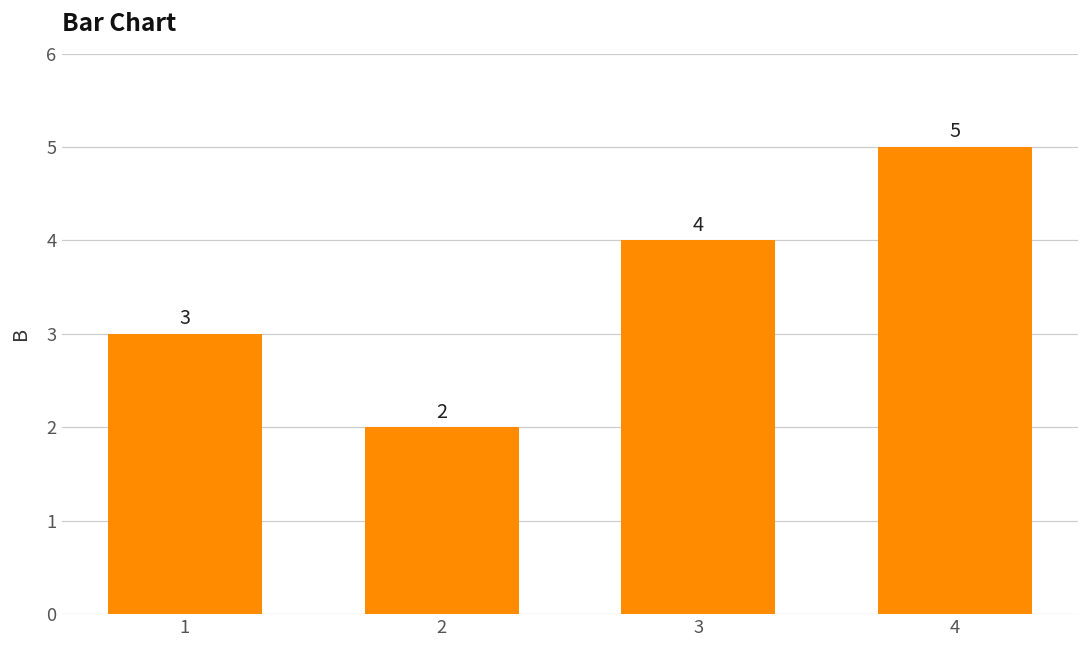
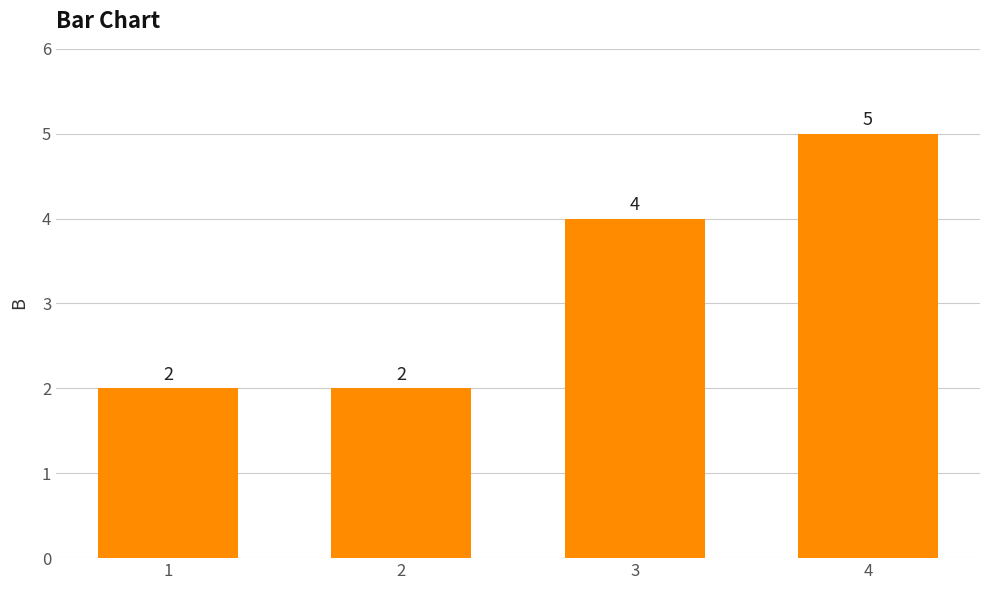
  {
-   "1": 3,
+   "1": 2,
    "2": 2,
    "3": 4,
    "4": 5
  }
